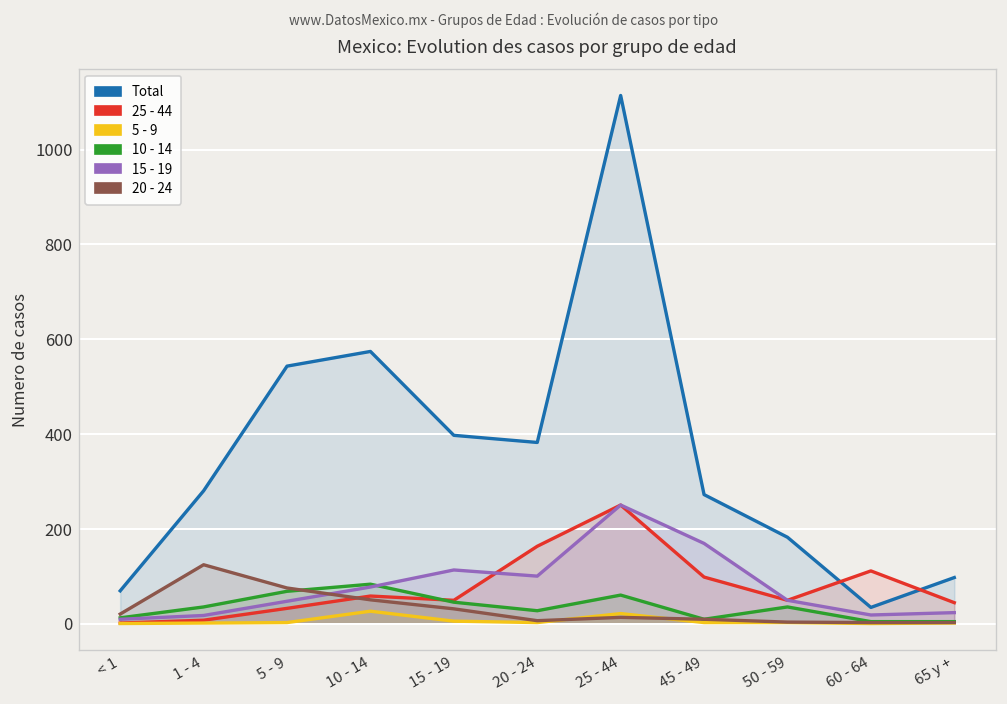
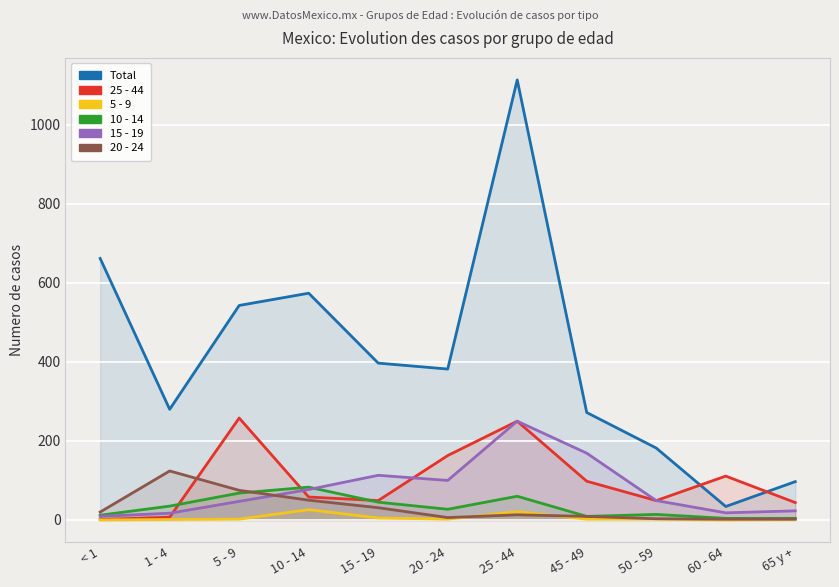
  {
    "Total": {
-     "< 1": 70,
+     "< 1": 660,
      "1 - 4": 280,
      "5 - 9": 540,
      "10 - 14": 570,
      "15 - 19": 400,
      "20 - 24": 380,
      "25 - 44": 1110,
      "45 - 49": 270,
      "50 - 59": 180,
      "60 - 64": 30,
      "65 y +": 100
    },
    "25 - 44": {
-     "5 - 9": 30,
+     "5 - 9": 260,
      "10 - 14": 60,
      "20 - 24": 160,
      "45 - 49": 100,
      "60 - 64": 110,
      "65 y +": 40
    },
    "5 - 9": {
      "5 - 9": 0,
      "10 - 14": 30,
      "15 - 19": 10,
      "25 - 44": 20,
      "45 - 49": 0
    },
    "10 - 14": {
      "1 - 4": 40,
      "5 - 9": 70,
      "20 - 24": 30,
      "25 - 44": 60,
-     "50 - 59": 40
+     "50 - 59": 10
    },
    "15 - 19": {
      "1 - 4": 20,
      "5 - 9": 50,
      "15 - 19": 110,
      "20 - 24": 100,
      "45 - 49": 170,
      "60 - 64": 20,
      "65 y +": 20
    },
    "20 - 24": {
      "< 1": 20,
      "1 - 4": 120,
      "5 - 9": 80,
      "10 - 14": 50,
      "15 - 19": 30,
      "25 - 44": 10
    }
  }
